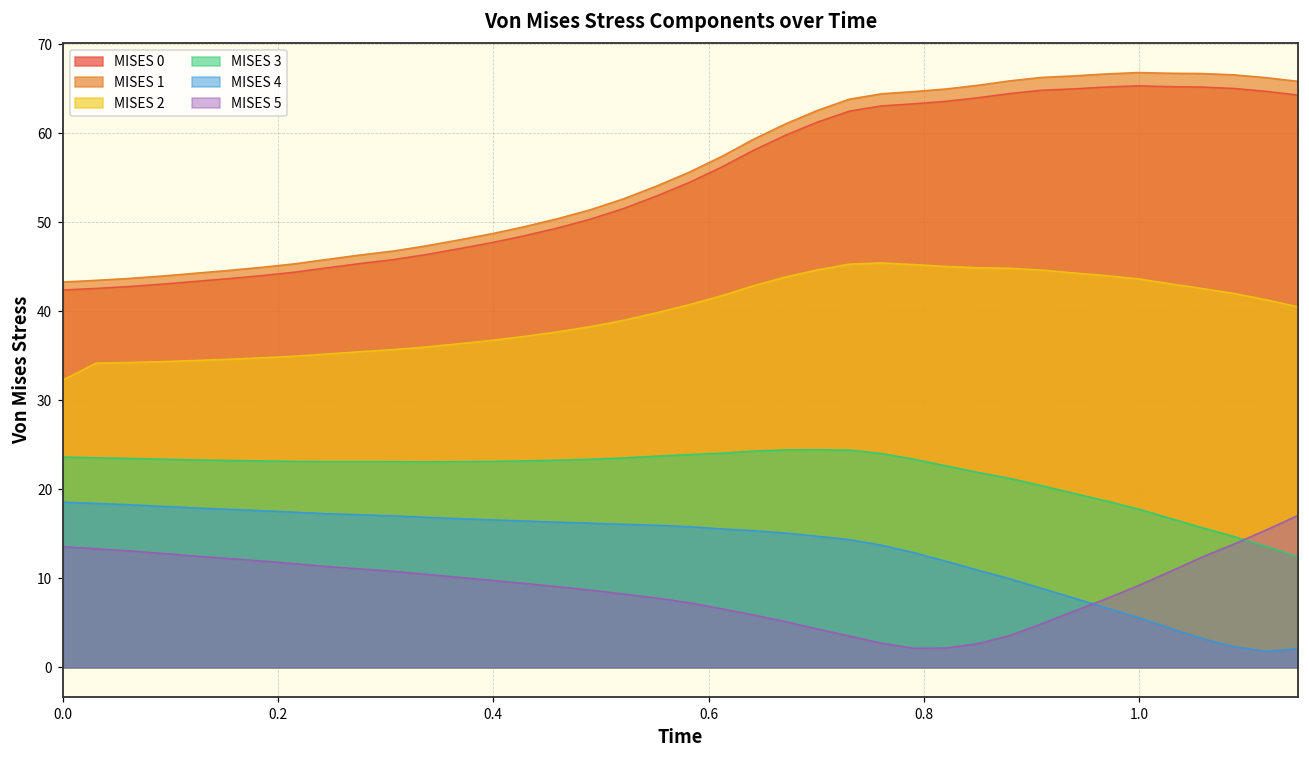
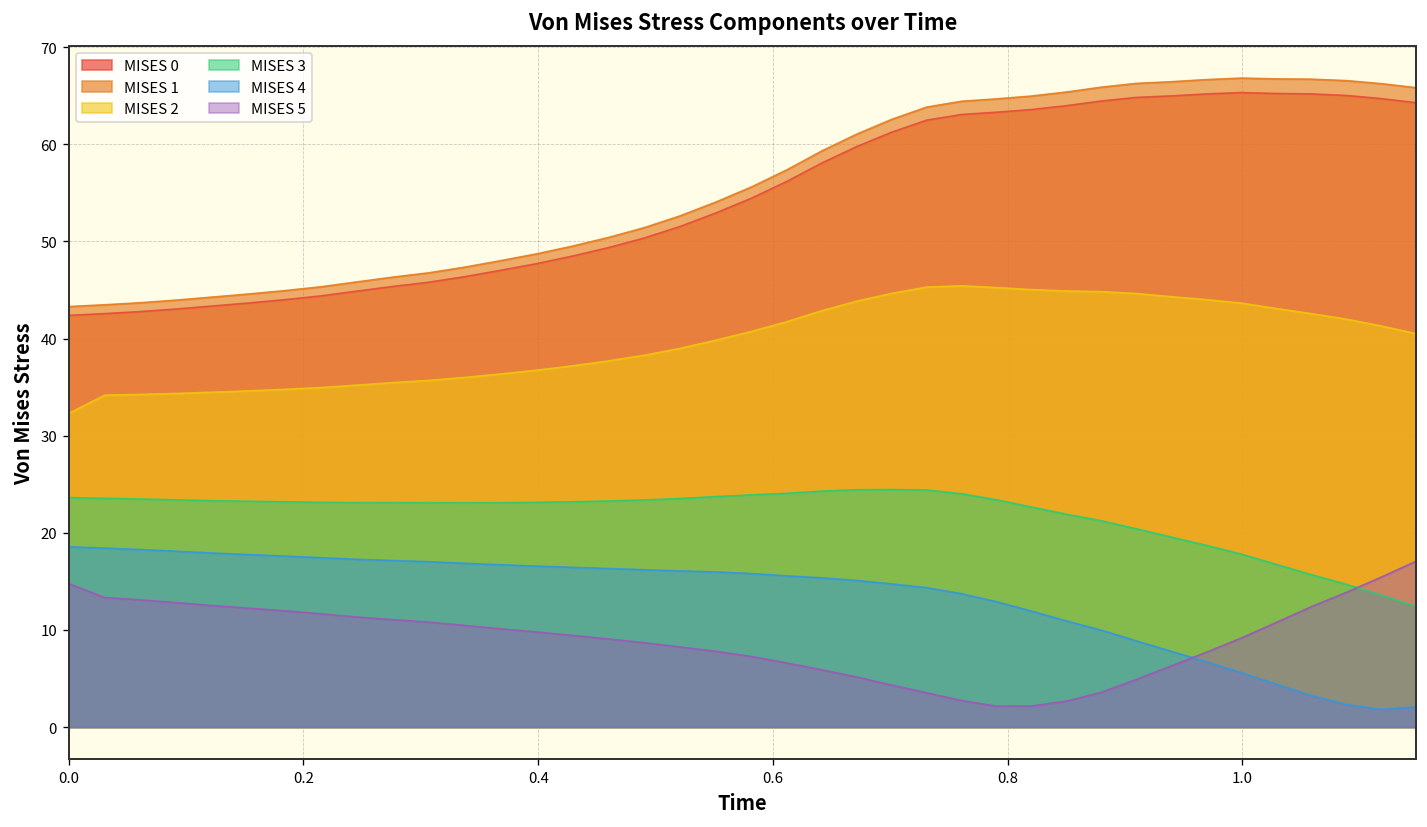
  {
    "MISES 2": {
      "0.0": 32
    },
    "MISES 3": {
      "0.0": 24
    },
    "MISES 4": {
      "0.0": 19
    },
    "MISES 5": {
-     "0.0": 14
+     "0.0": 15
    }
  }
